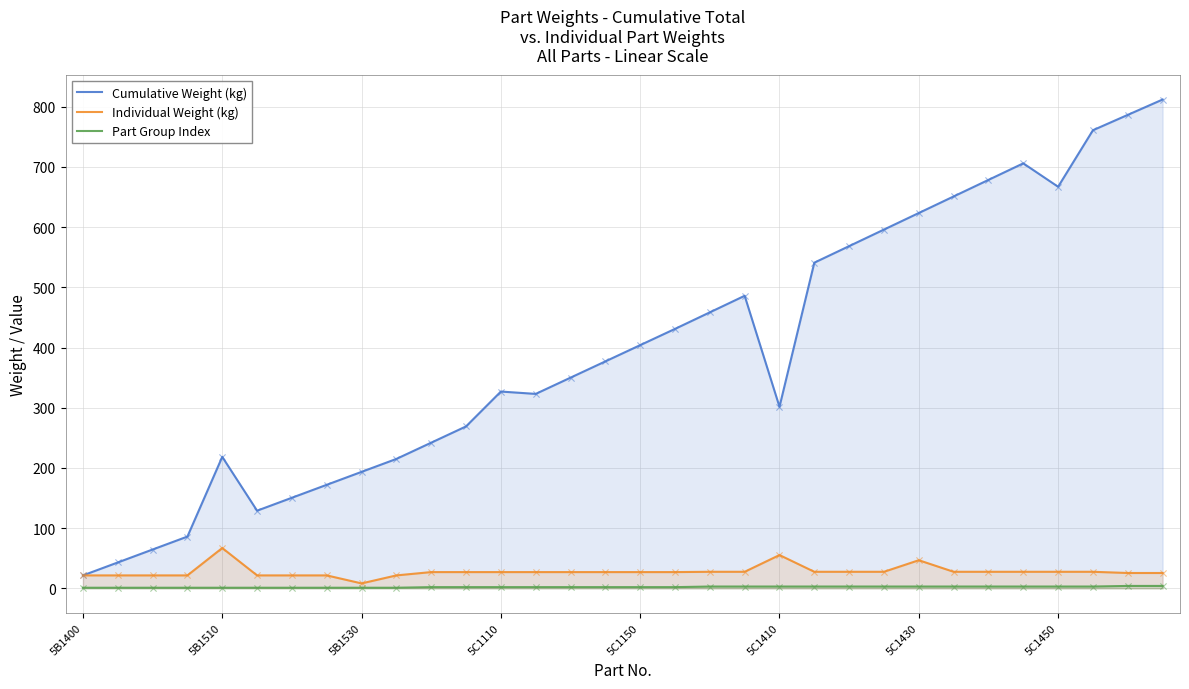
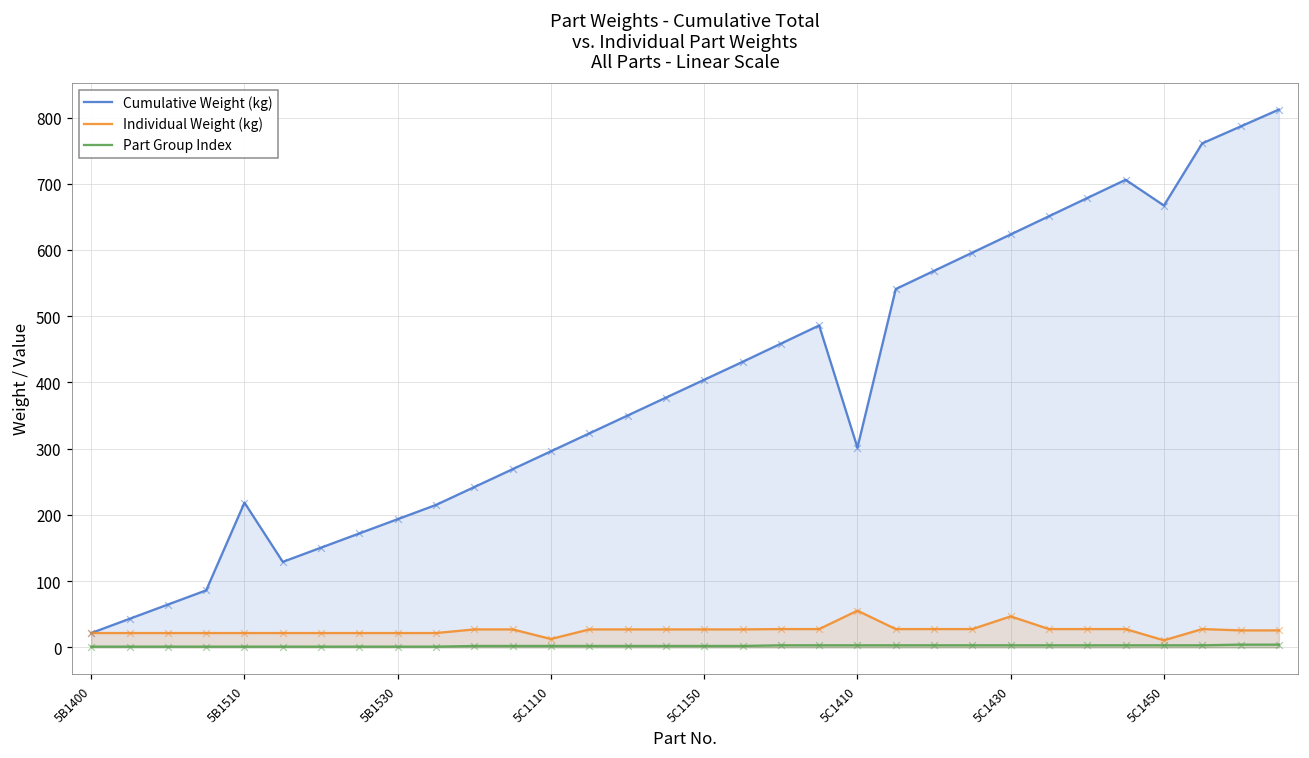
  {
    "Cumulative Weight (kg)": {
      "5B1510": 220,
      "5B1530": 190,
-     "5C1110": 330,
+     "5C1110": 300,
      "5C1150": 400,
      "5C1410": 300,
      "5C1430": 620,
      "5C1450": 670
    },
    "Individual Weight (kg)": {
-     "5B1510": 70,
-     "5B1530": 10,
-     "5C1110": 30,
+     "5B1510": 20,
+     "5B1530": 20,
+     "5C1110": 10,
      "5C1150": 30,
      "5C1410": 60,
      "5C1430": 50,
-     "5C1450": 30
+     "5C1450": 10
    },
    "Part Group Index": {
      "5B1400": 0,
      "5B1510": 0,
      "5B1530": 0,
      "5C1110": 0,
      "5C1150": 0,
      "5C1410": 0,
      "5C1430": 0,
      "5C1450": 0
    }
  }
